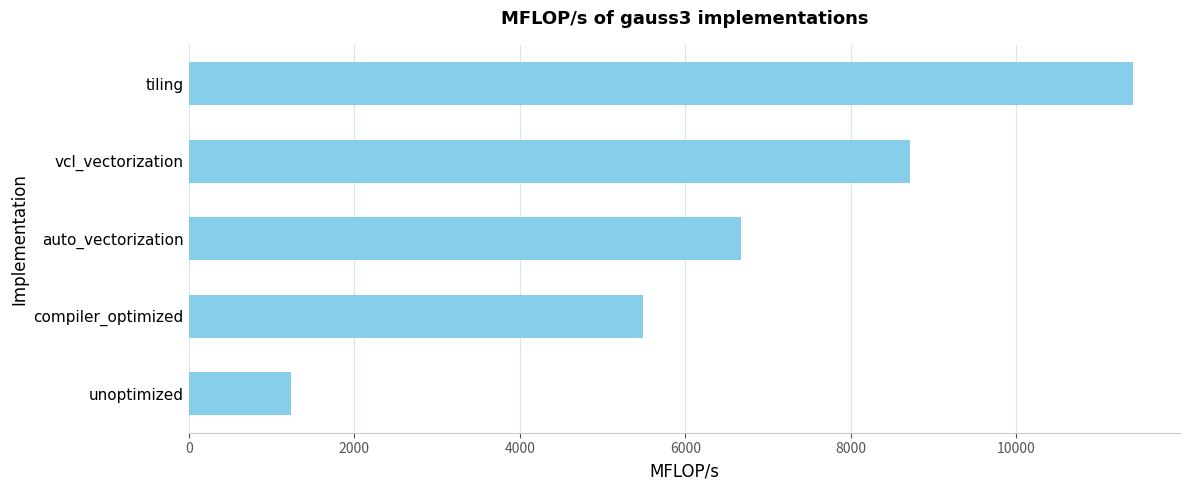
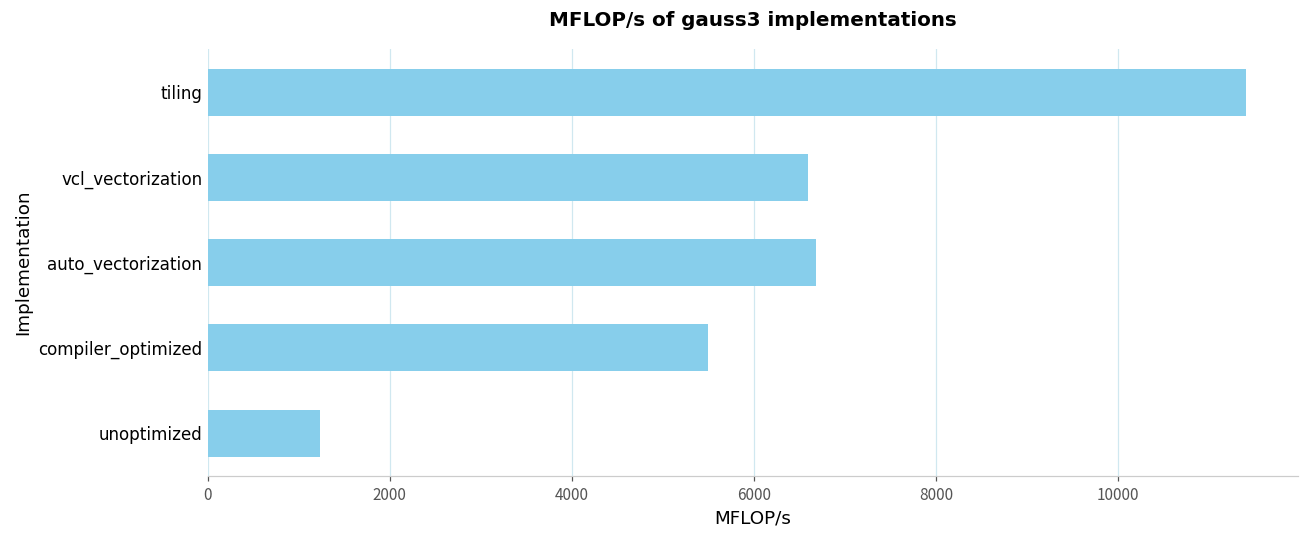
  {
    "tiling": 11400,
-   "vcl_vectorization": 8700,
+   "vcl_vectorization": 6600,
    "auto_vectorization": 6700,
    "compiler_optimized": 5500,
    "unoptimized": 1200
  }
